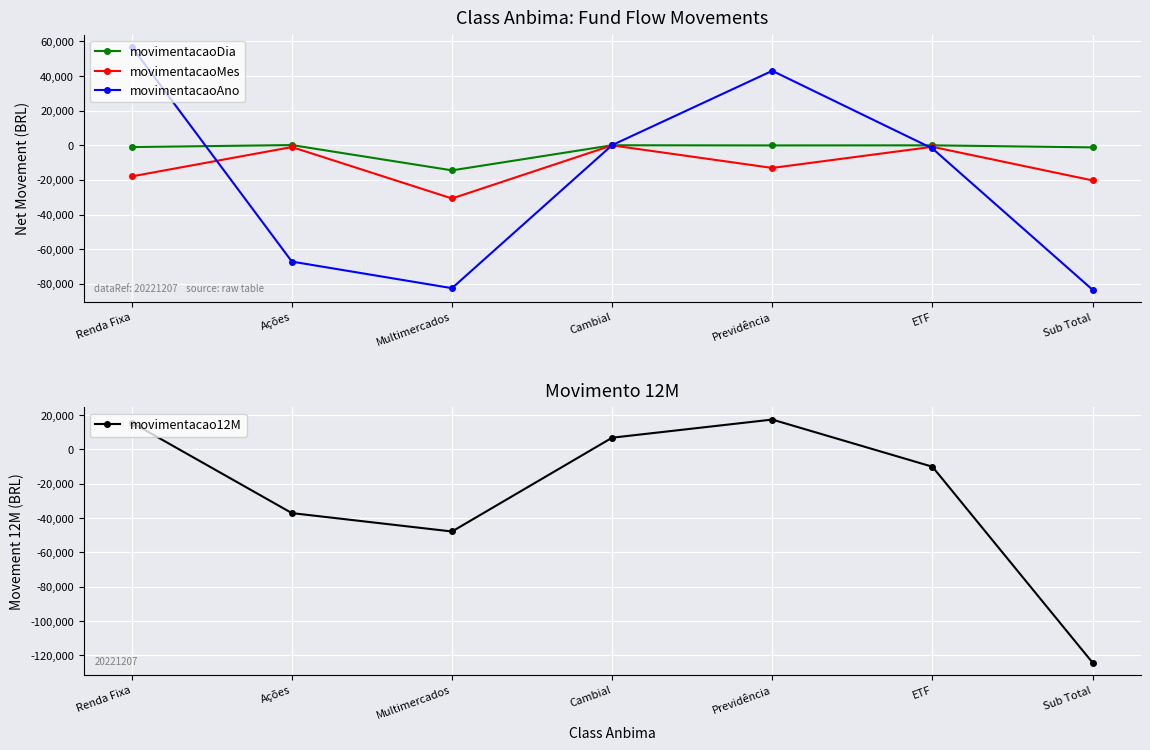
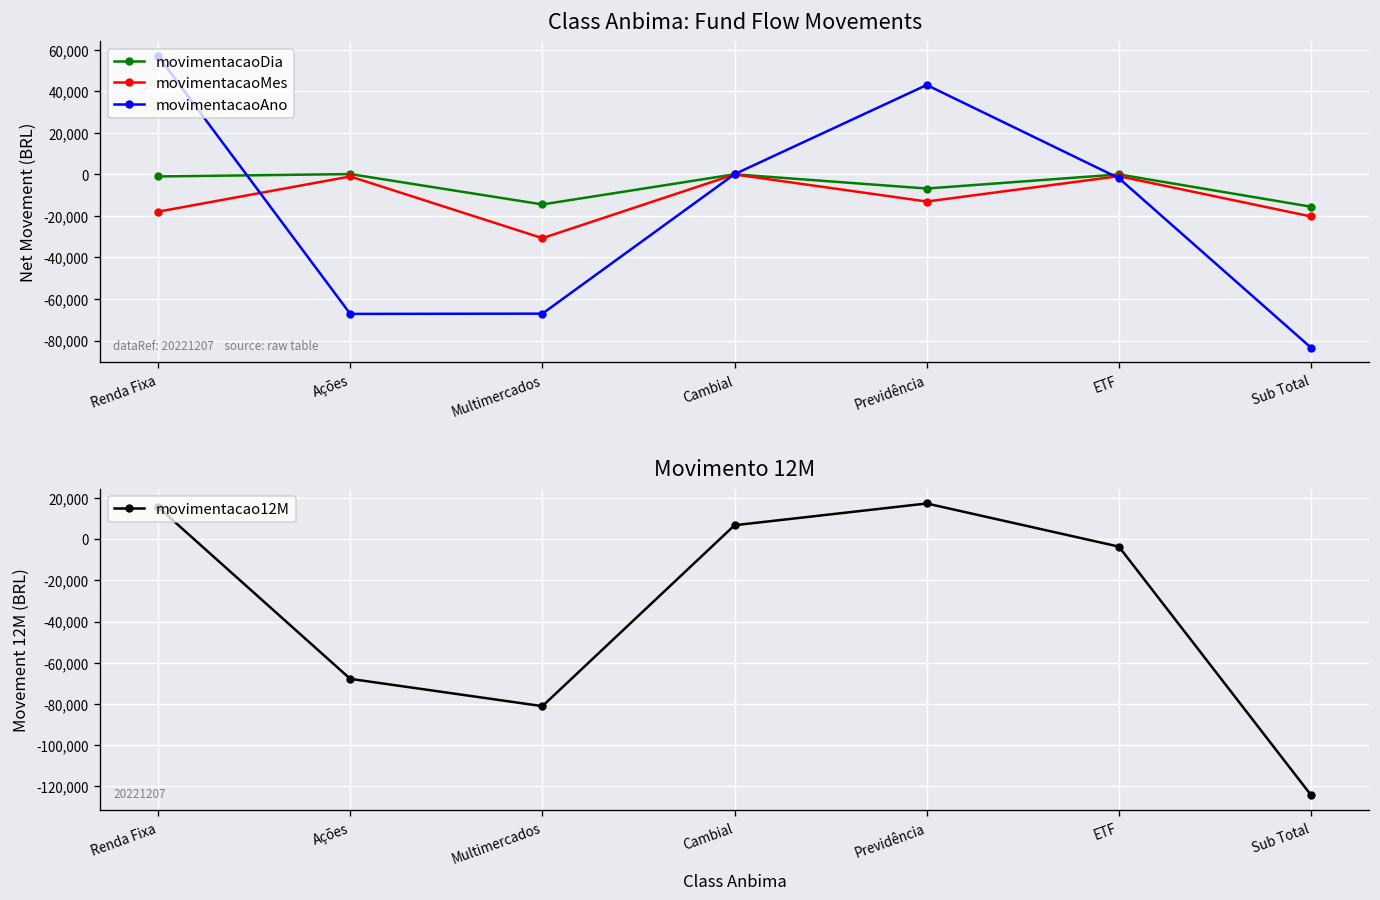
  {
    "Class Anbima: Fund Flow Movements": {
      "movimentacaoDia": {
        "Renda Fixa": "-1,000",
        "Multimercados": "-14,000",
-       "Previdência": "0",
-       "Sub Total": "-1,000"
+       "Previdência": "-7,000",
+       "Sub Total": "-16,000"
      },
      "movimentacaoMes": {
        "Renda Fixa": "-18,000",
        "Multimercados": "-31,000",
        "Previdência": "-13,000",
        "Sub Total": "-20,000"
      },
      "movimentacaoAno": {
        "Ações": "-67,000",
-       "Multimercados": "-83,000",
+       "Multimercados": "-67,000",
        "Previdência": "43,000",
        "Sub Total": "-83,000"
      }
    },
    "Movimento 12M": {
-     "Ações": "-37,000",
-     "Multimercados": "-48,000",
+     "Ações": "-68,000",
+     "Multimercados": "-81,000",
      "Cambial": "7,000",
      "Previdência": "17,000",
-     "ETF": "-10,000",
+     "ETF": "-4,000",
      "Sub Total": "-124,000"
    }
  }
